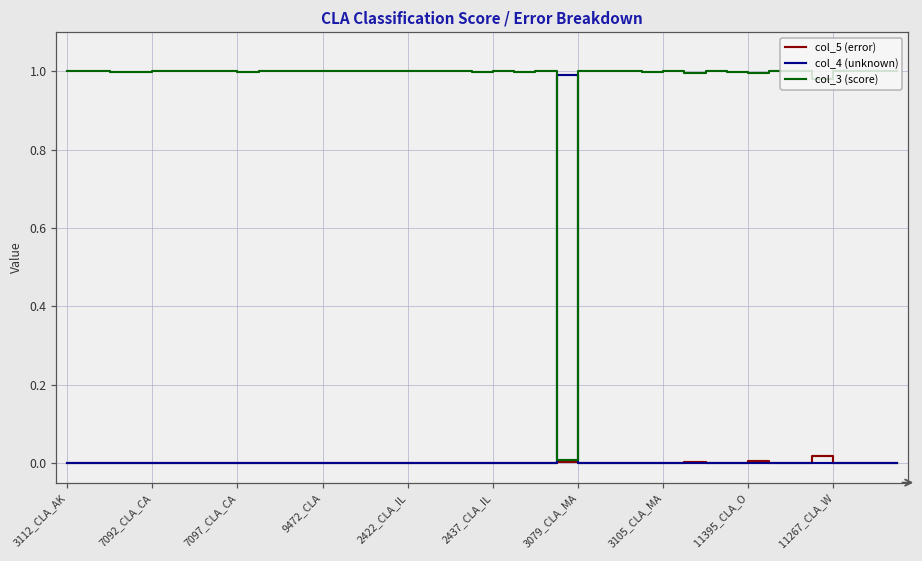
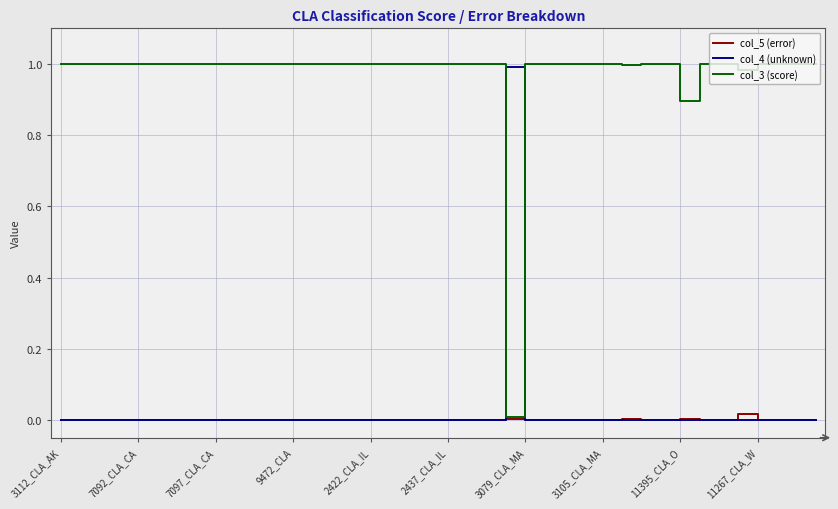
  {
    "col_3 (score)": {
      "3112_CLA_AK": 1.00,
      "7092_CLA_CA": 1.00,
      "7097_CLA_CA": 1.00,
      "9472_CLA": 1.00,
      "2422_CLA_IL": 1.00,
      "2437_CLA_IL": 1.00,
      "3079_CLA_MA": 1.00,
      "3105_CLA_MA": 1.00,
-     "11395_CLA_O": 1.00
+     "11395_CLA_O": 0.90
    }
  }
